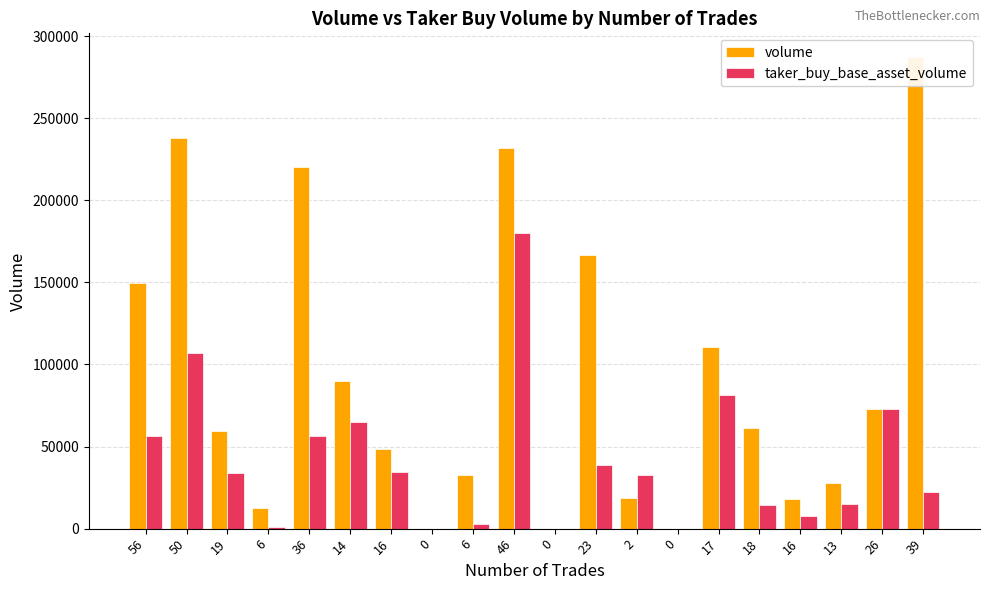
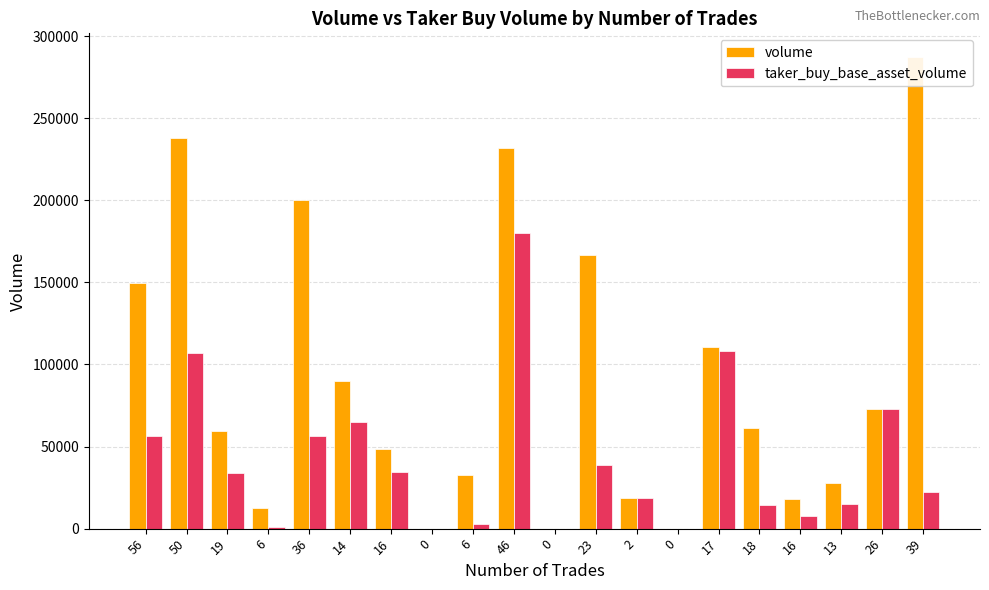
  {
    "volume": {
      "56": 149000,
      "50": 238000,
      "19": 60000,
-     "36": 220000,
+     "36": 200000,
      "14": 90000,
      "46": 232000,
      "23": 167000,
      "2": 18000,
      "17": 110000,
      "18": 61000,
      "13": 28000,
      "26": 73000
    },
    "taker_buy_base_asset_volume": {
      "56": 56000,
      "50": 107000,
      "19": 34000,
      "36": 56000,
      "14": 65000,
      "46": 180000,
      "23": 39000,
-     "2": 33000,
-     "17": 81000,
+     "2": 18000,
+     "17": 108000,
      "18": 15000,
      "13": 15000,
      "26": 73000,
      "39": 22000
    }
  }
